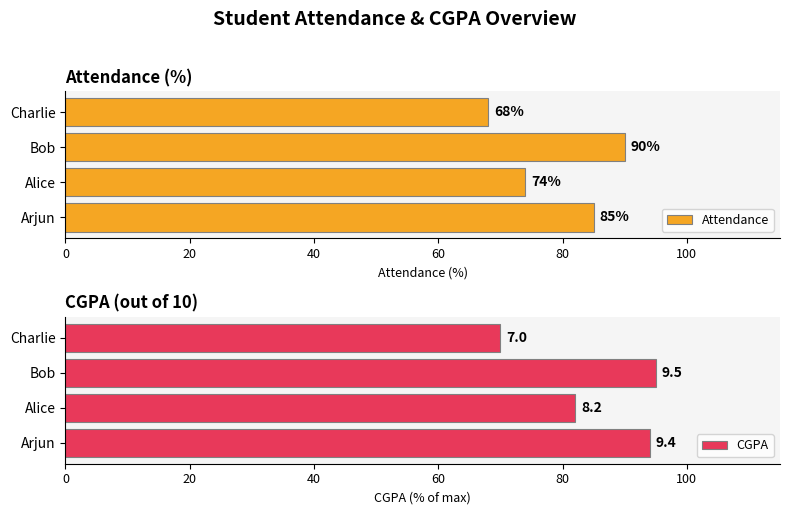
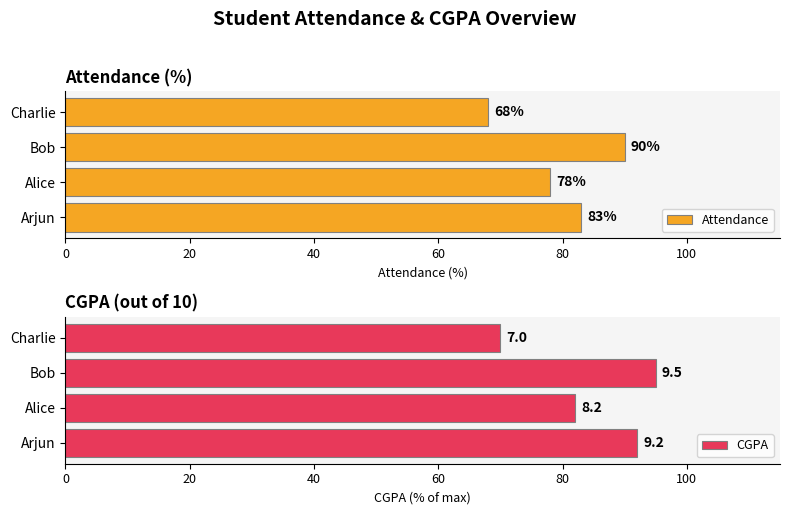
  {
    "Attendance (%)": {
      "Charlie": "68%",
      "Bob": "90%",
-     "Alice": "74%",
-     "Arjun": "85%"
+     "Alice": "78%",
+     "Arjun": "83%"
    },
    "CGPA (out of 10)": {
-     "Arjun": "9.4"
+     "Arjun": "9.2"
    }
  }
